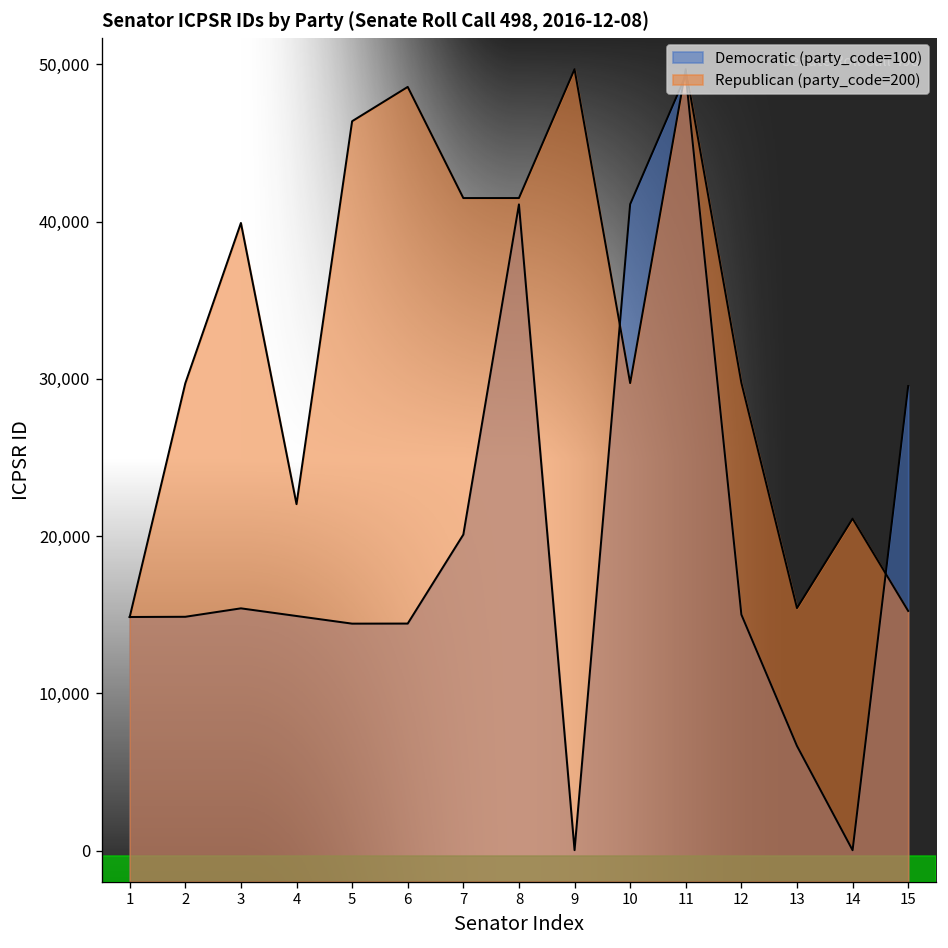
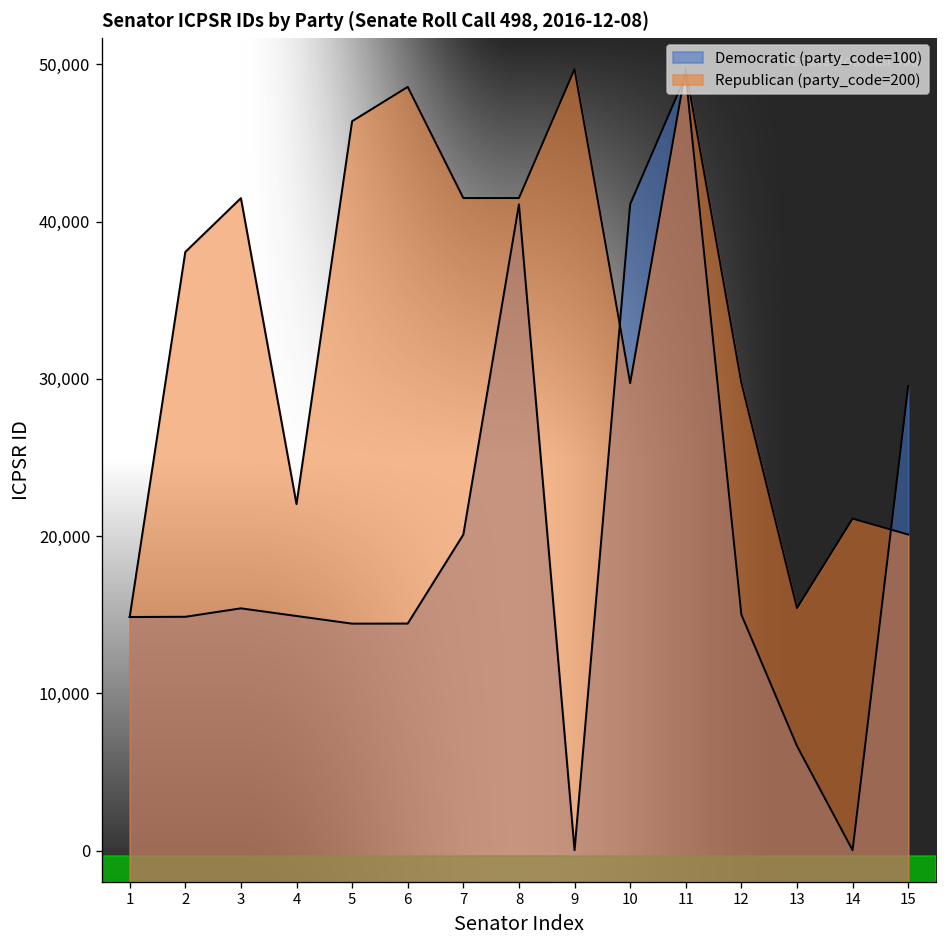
  {
    "Democratic (party_code=100)": {
      "2": "14,900",
      "3": "15,400",
      "4": "14,900",
      "5": "14,400",
      "6": "14,400",
      "7": "20,100",
      "8": "41,100",
      "9": "0",
      "10": "41,100",
      "12": "15,000",
      "13": "6,700",
      "14": "0",
      "15": "29,500"
    },
    "Republican (party_code=200)": {
-     "2": "29,700",
-     "3": "39,900",
+     "2": "38,100",
+     "3": "41,500",
      "4": "22,000",
      "5": "46,400",
      "6": "48,600",
      "7": "41,500",
      "8": "41,500",
      "9": "49,700",
      "10": "29,700",
      "12": "29,800",
      "13": "15,400",
      "14": "21,100",
-     "15": "15,200"
+     "15": "20,100"
    }
  }
